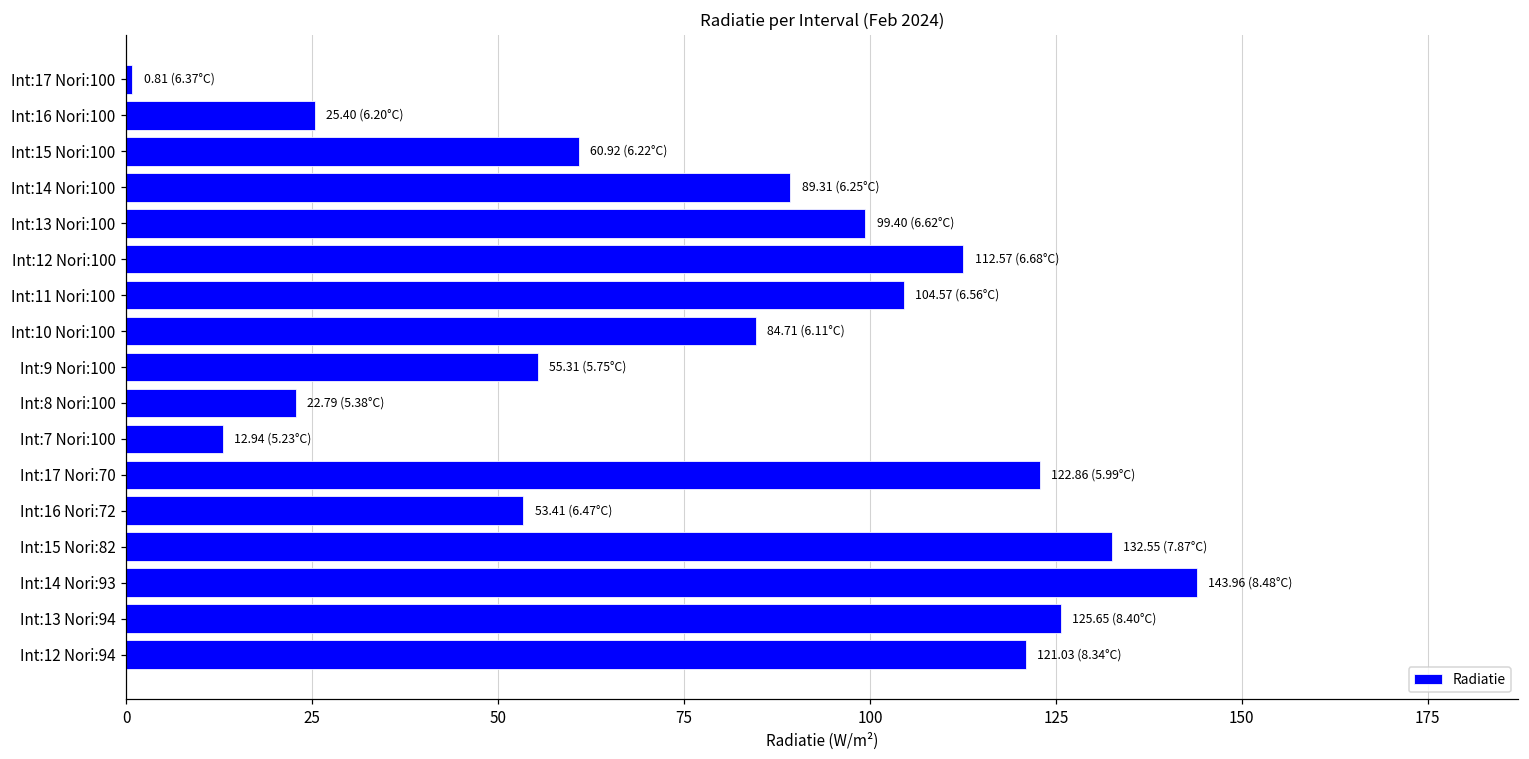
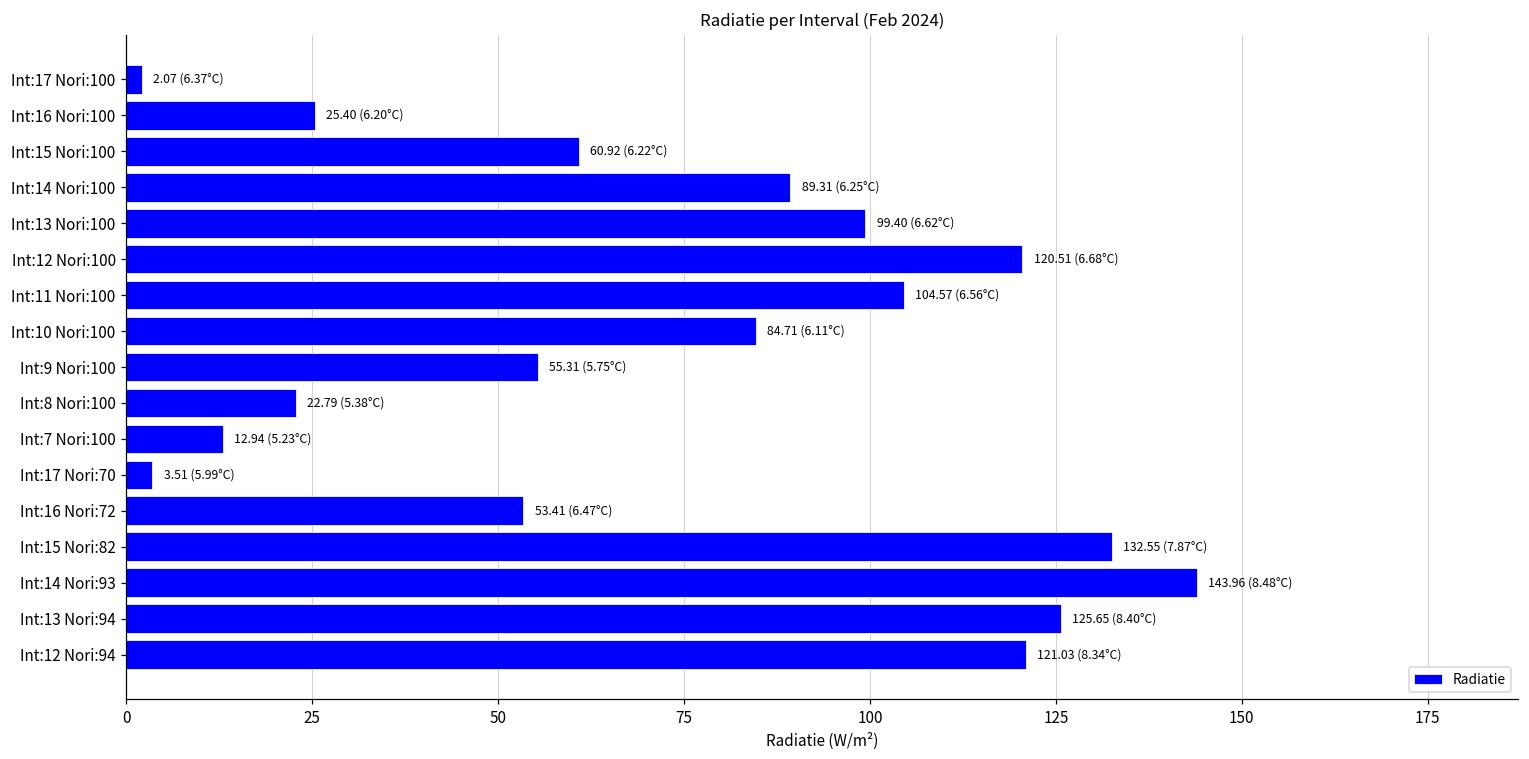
  {
-   "Int:17 Nori:100": 0.81,
+   "Int:17 Nori:100": 2.07,
    "Int:16 Nori:100": 25.40,
    "Int:15 Nori:100": 60.92,
    "Int:14 Nori:100": 89.31,
    "Int:13 Nori:100": 99.40,
-   "Int:12 Nori:100": 112.57,
+   "Int:12 Nori:100": 120.51,
    "Int:11 Nori:100": 104.57,
    "Int:10 Nori:100": 84.71,
    "Int:9 Nori:100": 55.31,
    "Int:8 Nori:100": 22.79,
    "Int:7 Nori:100": 12.94,
-   "Int:17 Nori:70": 122.86,
+   "Int:17 Nori:70": 3.51,
    "Int:16 Nori:72": 53.41,
    "Int:15 Nori:82": 132.55,
    "Int:14 Nori:93": 143.96,
    "Int:13 Nori:94": 125.65,
    "Int:12 Nori:94": 121.03
  }
